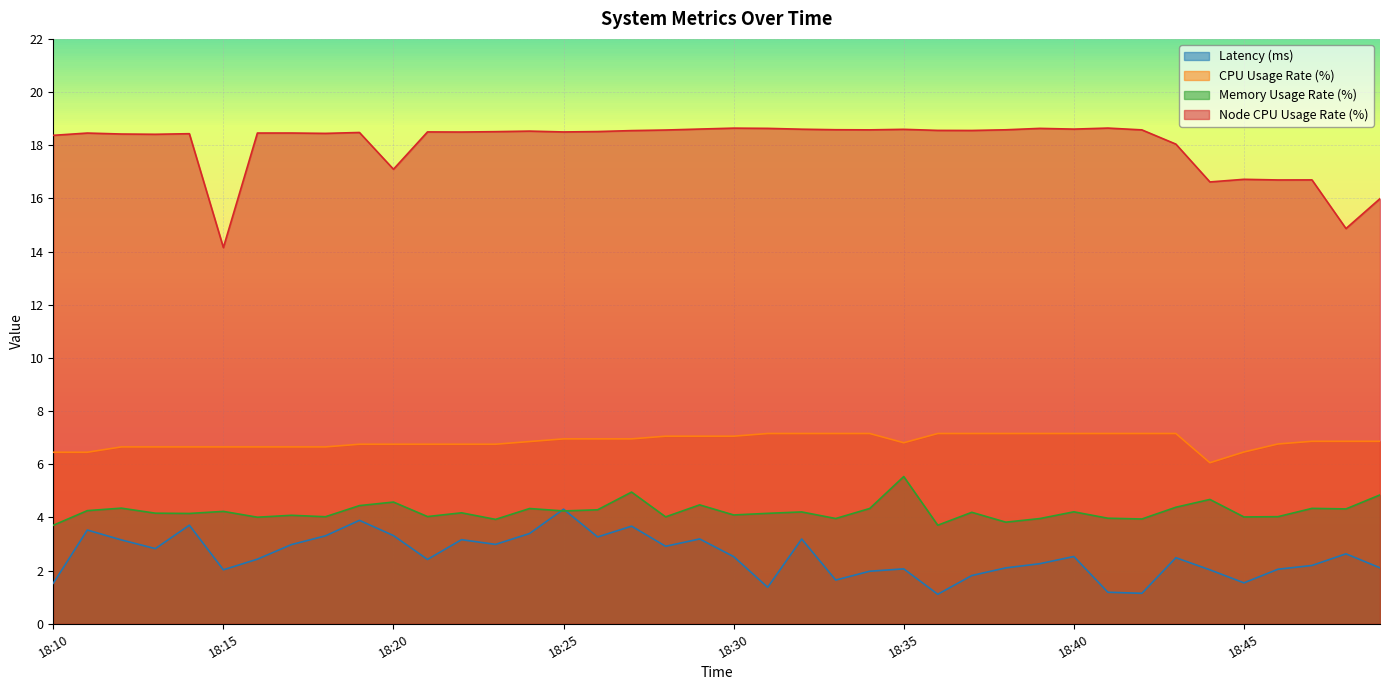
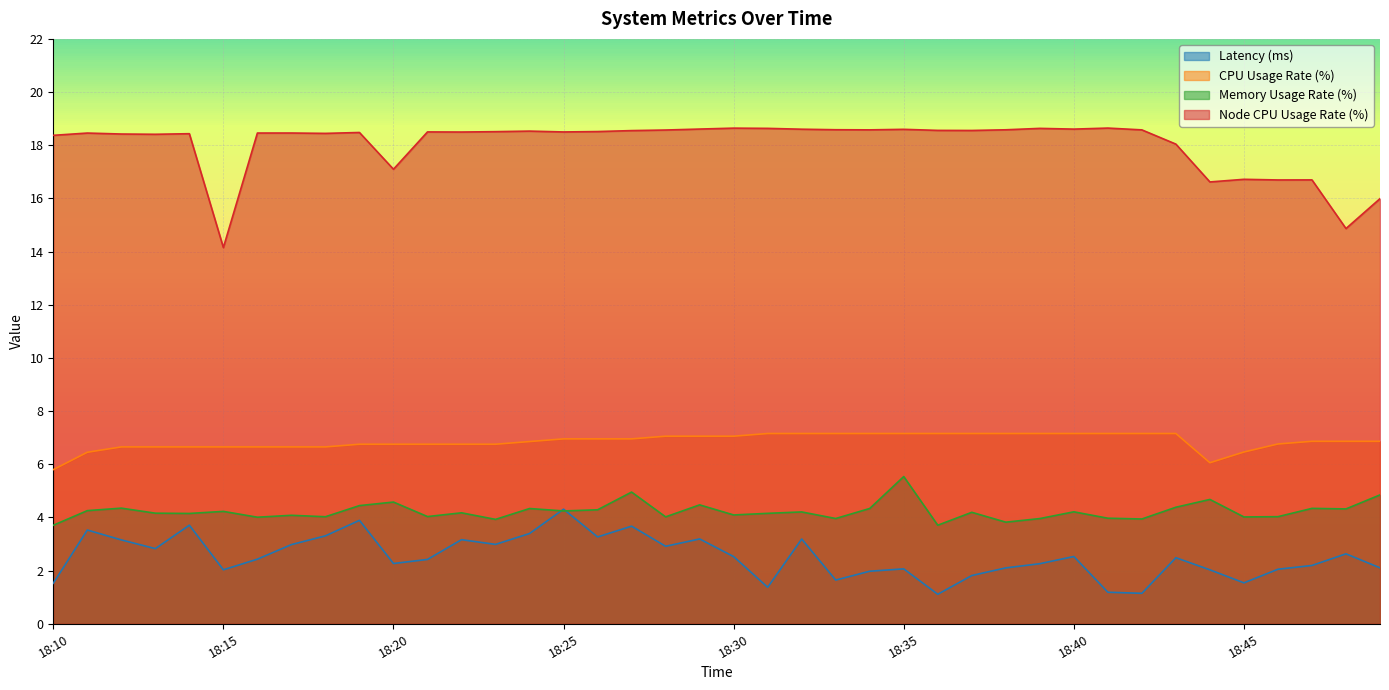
  {
    "Latency (ms)": {
      "18:10": 1.5,
      "18:15": 2.0,
-     "18:20": 3.3,
+     "18:20": 2.3,
      "18:30": 2.5,
      "18:35": 2.1,
      "18:40": 2.5,
      "18:45": 1.5
    },
    "CPU Usage Rate (%)": {
-     "18:10": 6.5,
+     "18:10": 5.8,
      "18:15": 6.7,
      "18:20": 6.8,
      "18:25": 7.0,
      "18:30": 7.1,
-     "18:35": 6.8,
+     "18:35": 7.2,
      "18:40": 7.2,
      "18:45": 6.5
    },
    "Memory Usage Rate (%)": {
      "18:10": 3.7,
      "18:15": 4.2,
      "18:20": 4.6,
      "18:30": 4.1,
      "18:35": 5.5,
      "18:40": 4.2,
      "18:45": 4.0
    },
    "Node CPU Usage Rate (%)": {
      "18:10": 18.4,
      "18:15": 14.2,
      "18:20": 17.1,
      "18:25": 18.5,
      "18:30": 18.6,
      "18:35": 18.6,
      "18:40": 18.6,
      "18:45": 16.7
    }
  }
